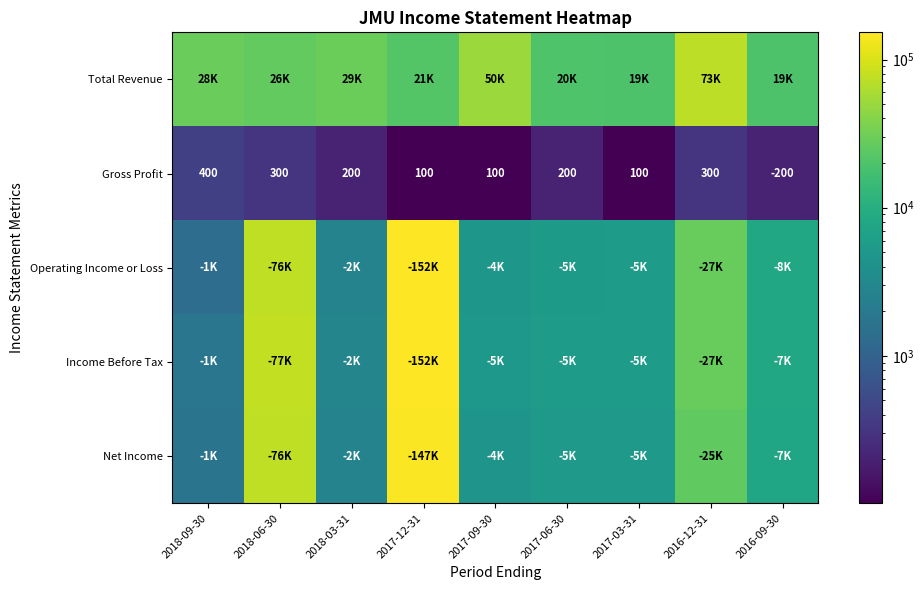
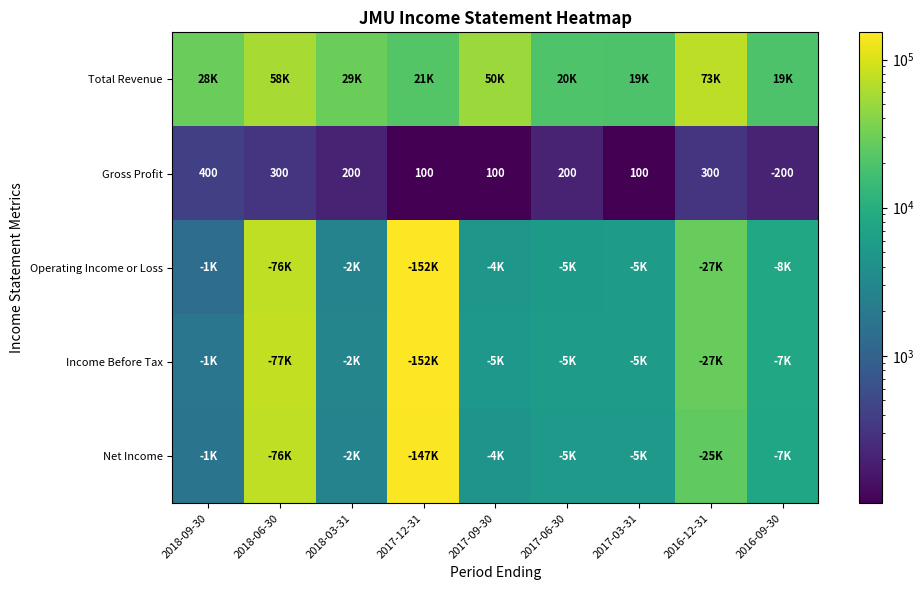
  {
    "Total Revenue": {
      "2018-09-30": "28K",
-     "2018-06-30": "26K",
+     "2018-06-30": "58K",
      "2018-03-31": "29K",
      "2017-12-31": "21K",
      "2017-09-30": "50K",
      "2017-06-30": "20K",
      "2017-03-31": "19K",
      "2016-12-31": "73K",
      "2016-09-30": "19K"
    },
    "Gross Profit": {
      "2018-09-30": "400",
      "2018-06-30": "300",
      "2018-03-31": "200",
      "2017-12-31": "100",
      "2017-09-30": "100",
      "2017-06-30": "200",
      "2017-03-31": "100",
      "2016-12-31": "300",
      "2016-09-30": "-200"
    },
    "Operating Income or Loss": {
      "2018-09-30": "-1K",
      "2018-06-30": "-76K",
      "2018-03-31": "-2K",
      "2017-12-31": "-152K",
      "2017-09-30": "-4K",
      "2017-06-30": "-5K",
      "2017-03-31": "-5K",
      "2016-12-31": "-27K",
      "2016-09-30": "-8K"
    },
    "Income Before Tax": {
      "2018-09-30": "-1K",
      "2018-06-30": "-77K",
      "2018-03-31": "-2K",
      "2017-12-31": "-152K",
      "2017-09-30": "-5K",
      "2017-06-30": "-5K",
      "2017-03-31": "-5K",
      "2016-12-31": "-27K",
      "2016-09-30": "-7K"
    },
    "Net Income": {
      "2018-09-30": "-1K",
      "2018-06-30": "-76K",
      "2018-03-31": "-2K",
      "2017-12-31": "-147K",
      "2017-09-30": "-4K",
      "2017-06-30": "-5K",
      "2017-03-31": "-5K",
      "2016-12-31": "-25K",
      "2016-09-30": "-7K"
    }
  }
